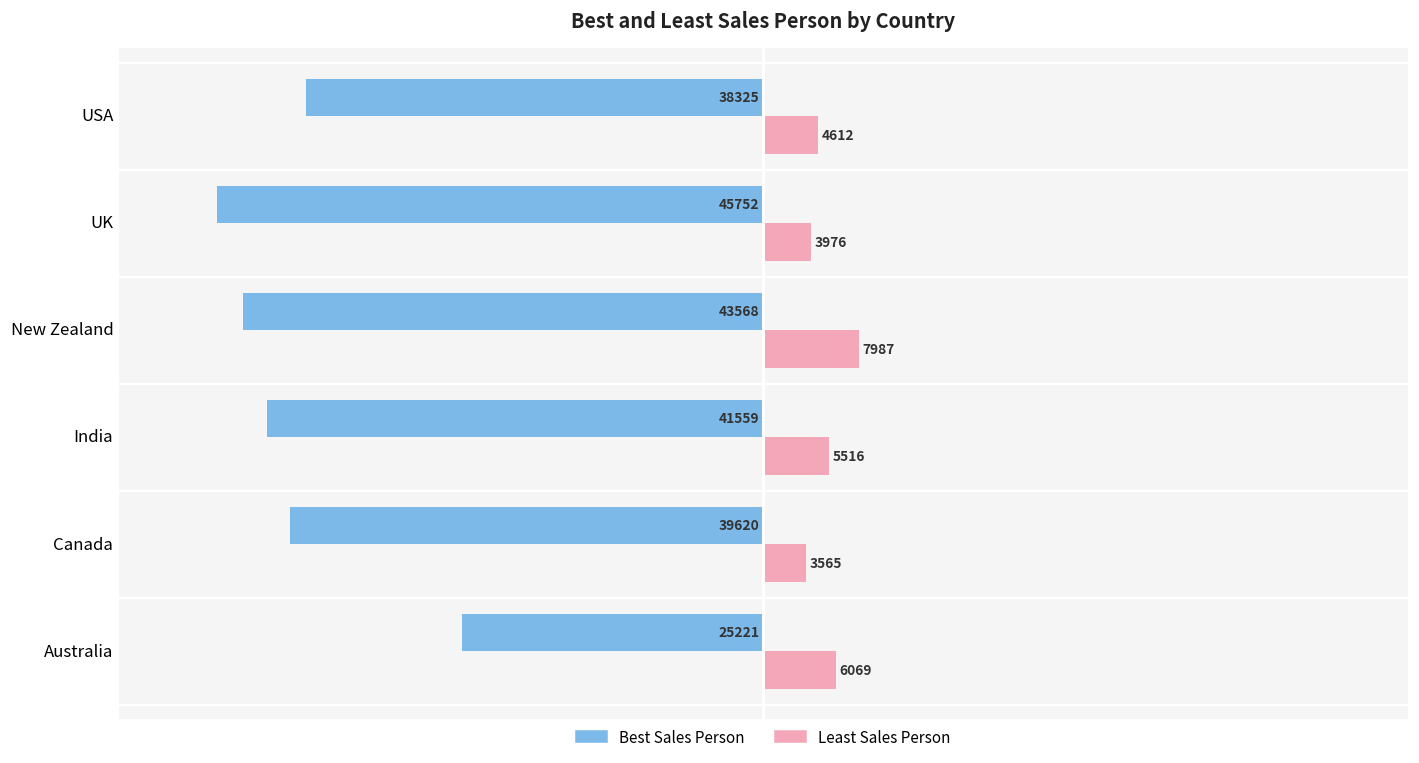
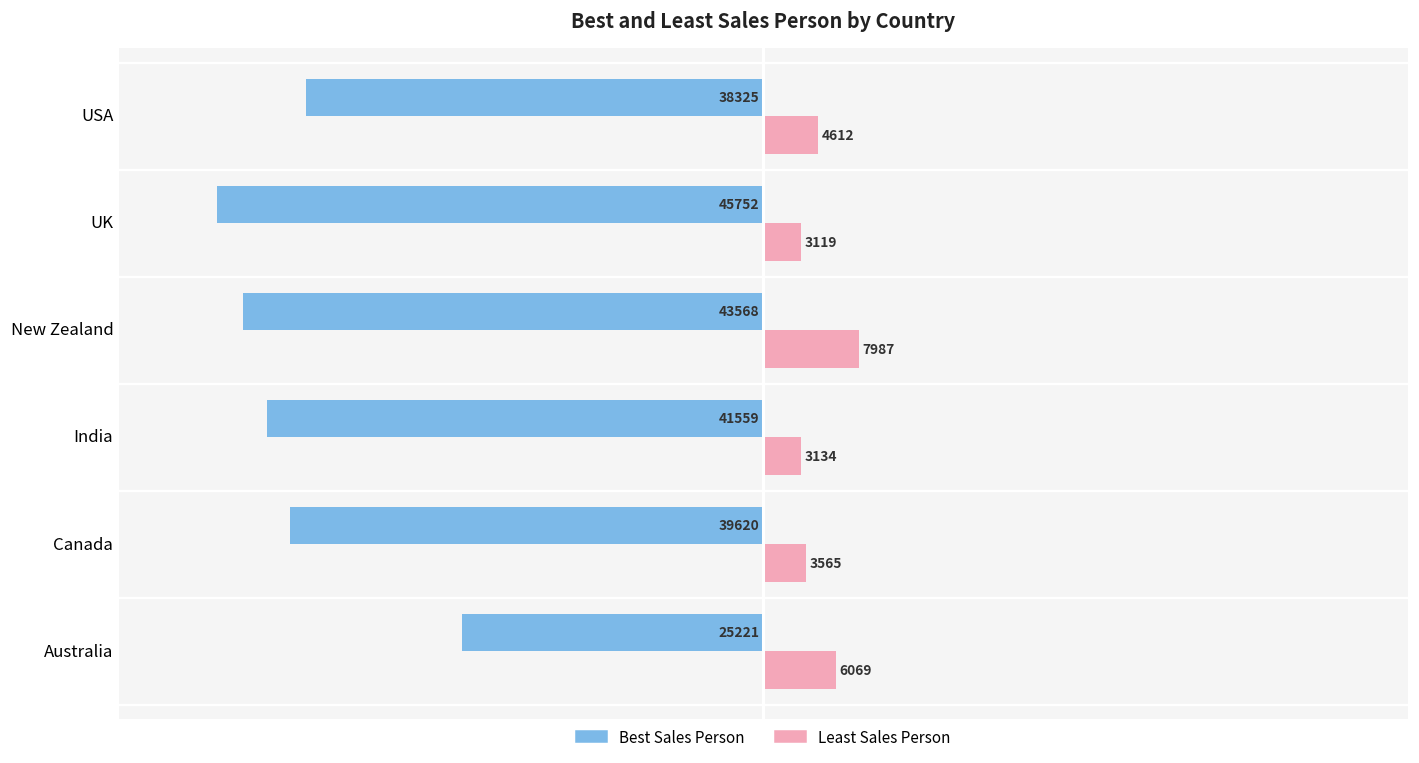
  {
    "Least Sales Person": {
      "USA": 4612,
-     "UK": 3976,
+     "UK": 3119,
      "New Zealand": 7987,
-     "India": 5516,
+     "India": 3134,
      "Canada": 3565,
      "Australia": 6069
    }
  }
